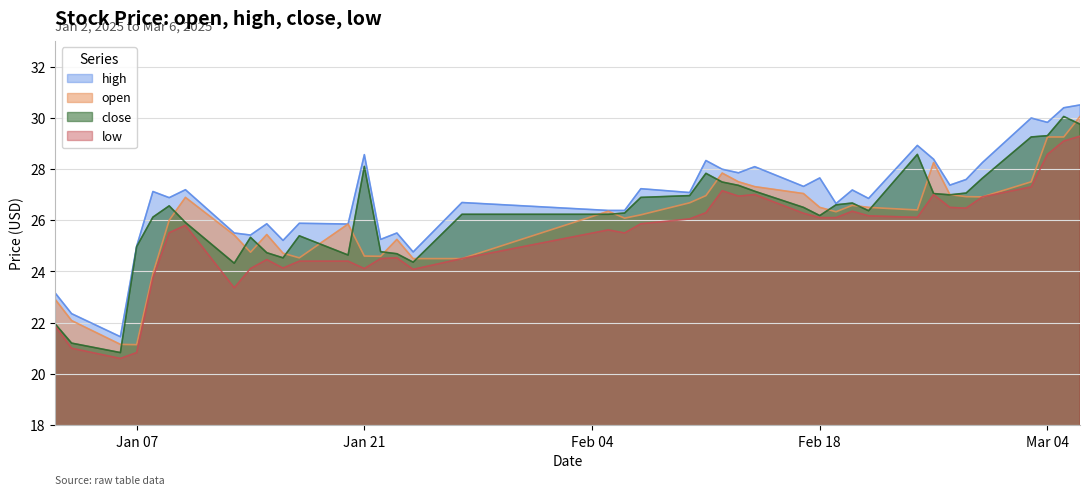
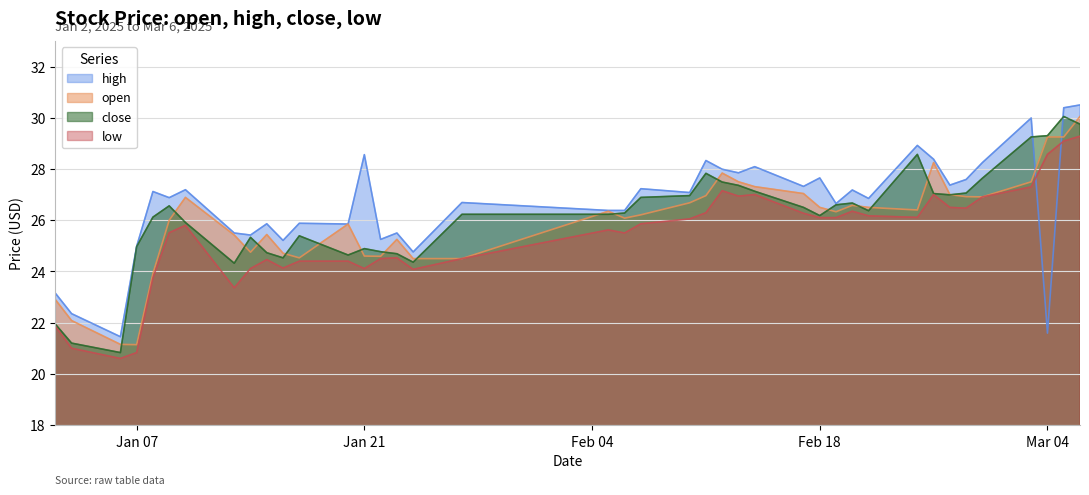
  {
    "high": {
      "Jan 21": 28.6,
      "Feb 18": 27.7,
-     "Mar 04": 29.8
+     "Mar 04": 21.6
    },
    "close": {
-     "Jan 21": 28.1
+     "Jan 21": 24.9
    }
  }
